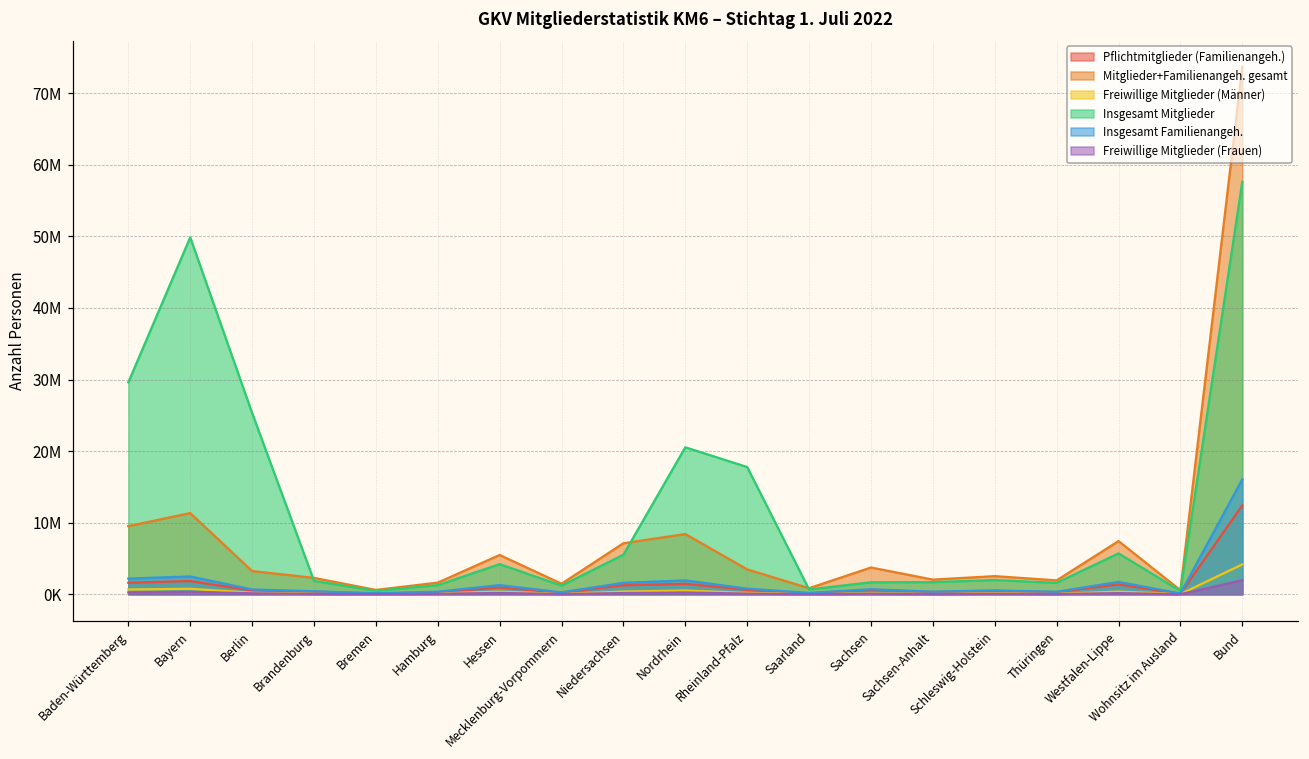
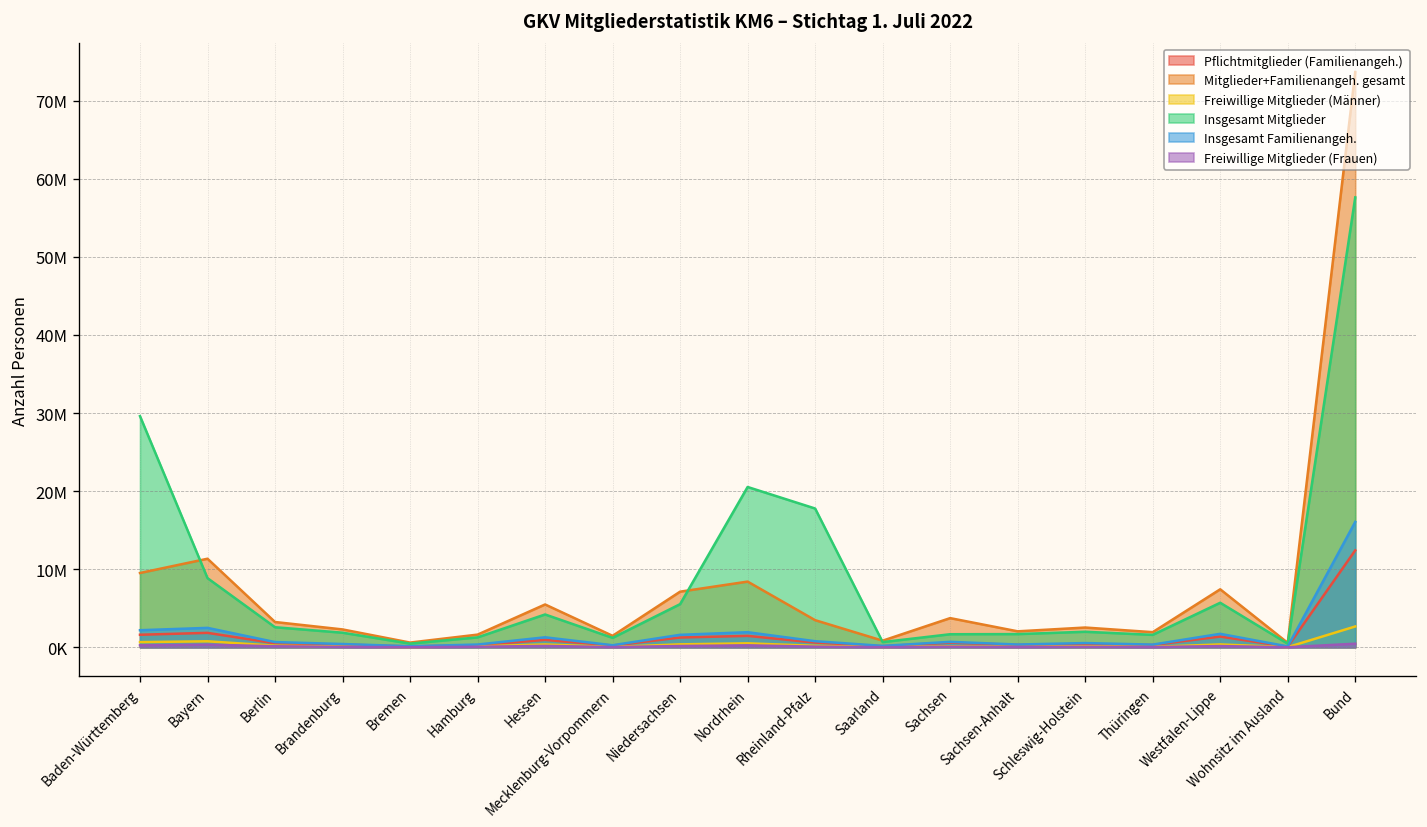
  {
    "Freiwillige Mitglieder (Männer)": {
      "Baden-Württemberg": 1000000,
      "Bayern": 1000000,
-     "Bund": 4000000
+     "Bund": 3000000
    },
    "Insgesamt Mitglieder": {
      "Baden-Württemberg": 30000000,
-     "Bayern": 50000000,
-     "Berlin": 25000000,
+     "Bayern": 9000000,
+     "Berlin": 3000000,
      "Brandenburg": 2000000,
      "Hessen": 4000000,
      "Niedersachsen": 6000000,
      "Nordrhein": 21000000,
      "Rheinland-Pfalz": 18000000,
      "Sachsen": 2000000,
      "Schleswig-Holstein": 2000000,
      "Westfalen-Lippe": 6000000,
      "Bund": 58000000
    },
    "Insgesamt Familienangeh.": {
      "Baden-Württemberg": 2000000,
      "Bayern": 2000000,
      "Nordrhein": 2000000,
      "Bund": 16000000
    },
    "Freiwillige Mitglieder (Frauen)": {
      "Baden-Württemberg": 0,
      "Bayern": 0,
-     "Bund": 2000000
+     "Bund": 0
    }
  }
